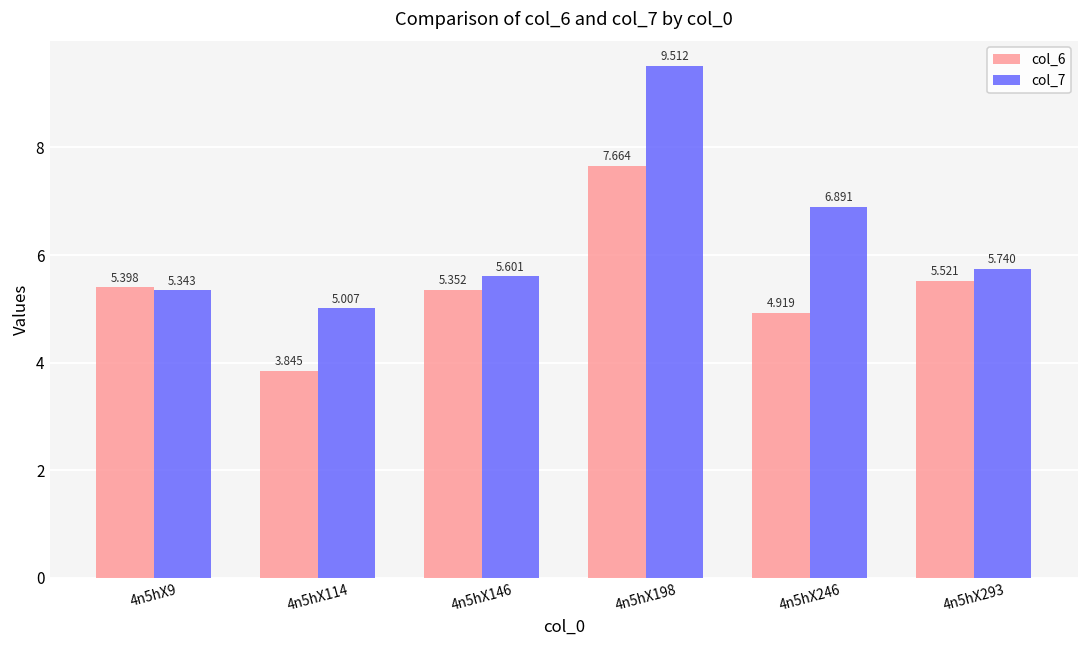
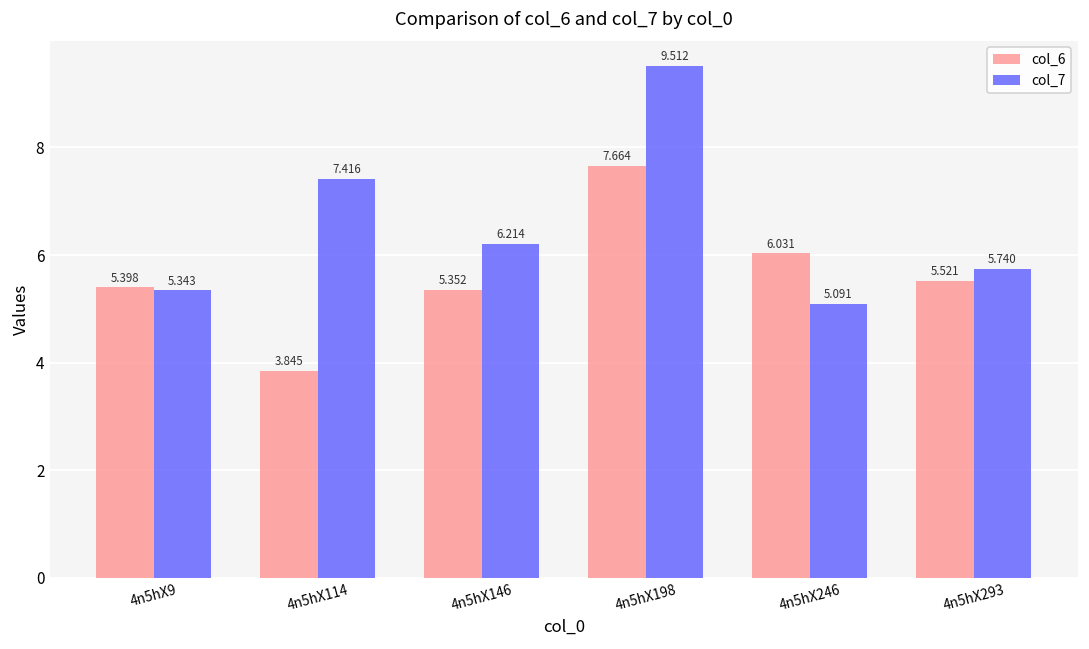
  {
    "col_6": {
      "4n5hX9": 5.398,
      "4n5hX114": 3.845,
      "4n5hX146": 5.352,
      "4n5hX198": 7.664,
-     "4n5hX246": 4.919,
+     "4n5hX246": 6.031,
      "4n5hX293": 5.521
    },
    "col_7": {
      "4n5hX9": 5.343,
-     "4n5hX114": 5.007,
-     "4n5hX146": 5.601,
+     "4n5hX114": 7.416,
+     "4n5hX146": 6.214,
      "4n5hX198": 9.512,
-     "4n5hX246": 6.891,
+     "4n5hX246": 5.091,
      "4n5hX293": 5.740
    }
  }
